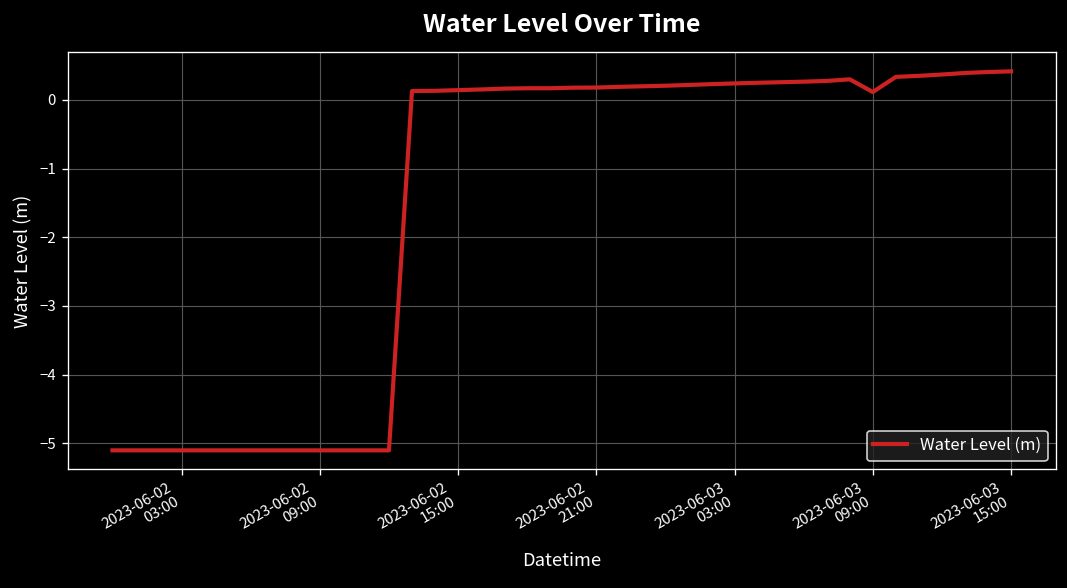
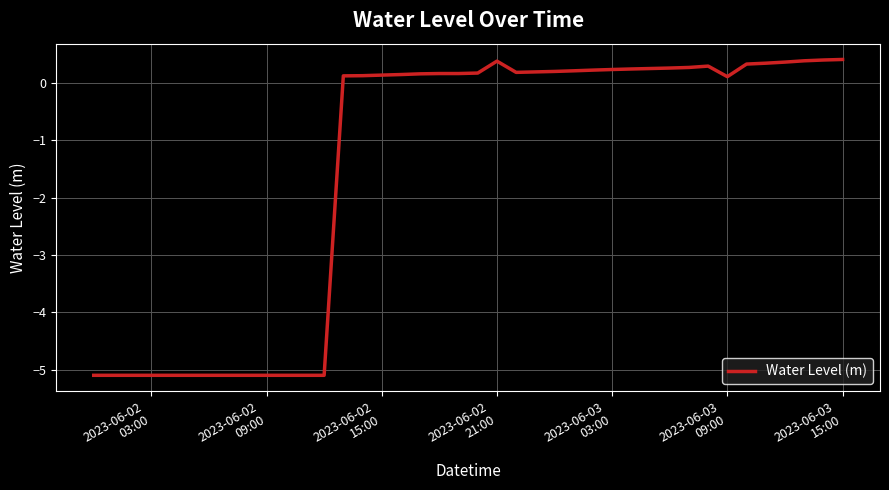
  {
    "2023-06-02 03:00": -5.1,
    "2023-06-02 09:00": -5.1,
    "2023-06-02 15:00": 0.1,
-   "2023-06-02 21:00": 0.2,
+   "2023-06-02 21:00": 0.4,
    "2023-06-03 03:00": 0.2,
    "2023-06-03 09:00": 0.1,
    "2023-06-03 15:00": 0.4
  }
